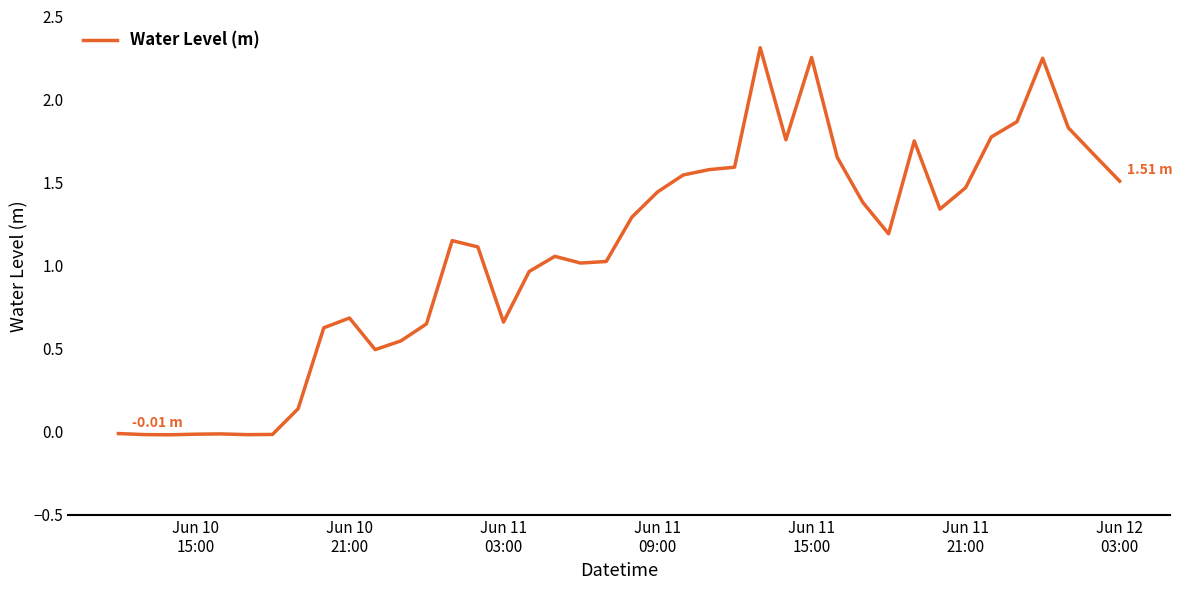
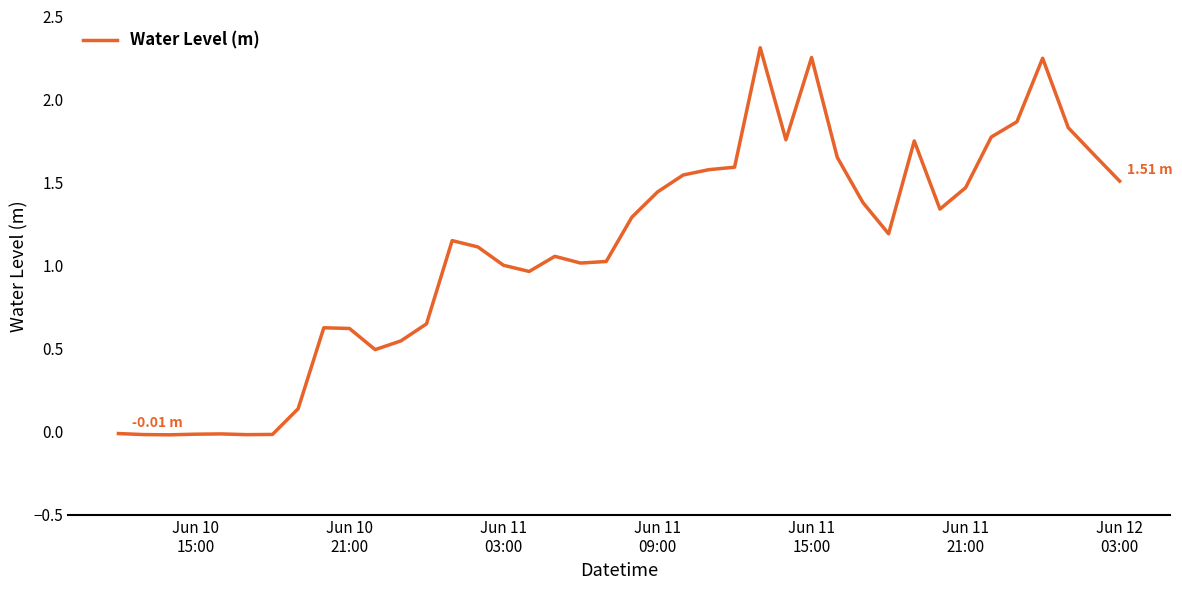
  {
-   "Jun 10 21:00": 0.69,
-   "Jun 11 03:00": 0.66,
+   "Jun 10 21:00": 0.62,
+   "Jun 11 03:00": 1.00,
    "Jun 11 09:00": 1.44,
    "Jun 11 15:00": 2.25,
    "Jun 11 21:00": 1.47
  }
